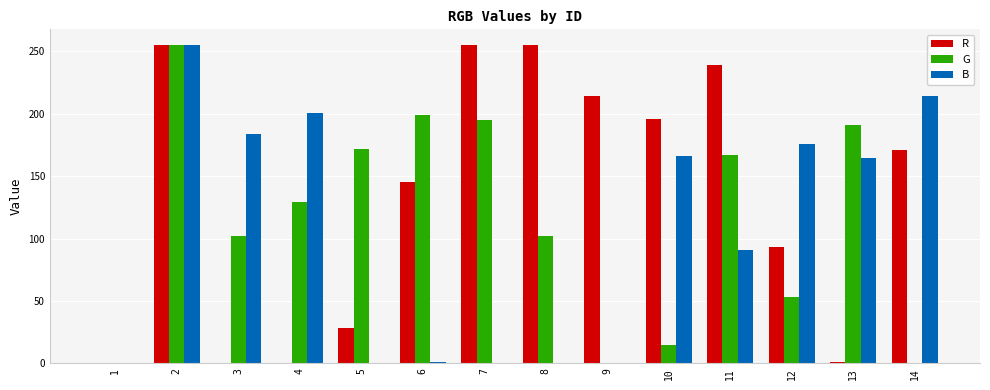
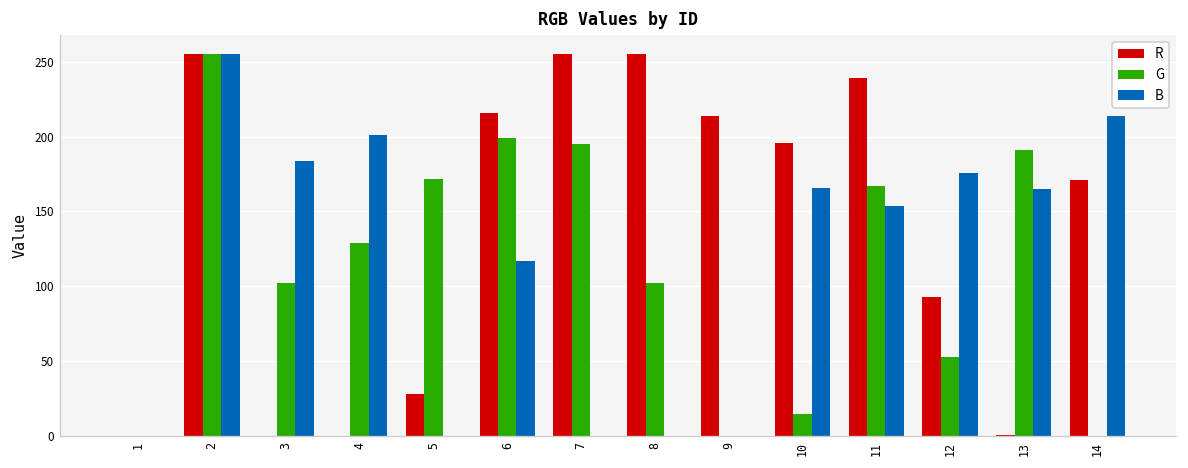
  {
    "R": {
      "1": 0,
      "2": 255,
      "3": 0,
      "4": 0,
      "5": 28,
-     "6": 145,
+     "6": 216,
      "7": 255,
      "8": 255,
      "9": 214,
      "10": 196,
      "11": 239,
      "12": 93,
      "14": 171
    },
    "G": {
      "1": 0,
      "2": 255,
      "3": 102,
      "4": 129,
      "5": 172,
      "6": 199,
      "7": 195,
      "8": 102,
      "9": 0,
      "10": 15,
      "11": 167,
      "12": 53,
      "13": 191,
      "14": 0
    },
    "B": {
      "1": 0,
      "2": 255,
      "3": 184,
      "4": 201,
      "5": 0,
-     "6": 1,
+     "6": 117,
      "7": 0,
      "8": 0,
      "9": 0,
      "10": 166,
-     "11": 91,
+     "11": 154,
      "12": 176,
      "13": 165,
      "14": 214
    }
  }
